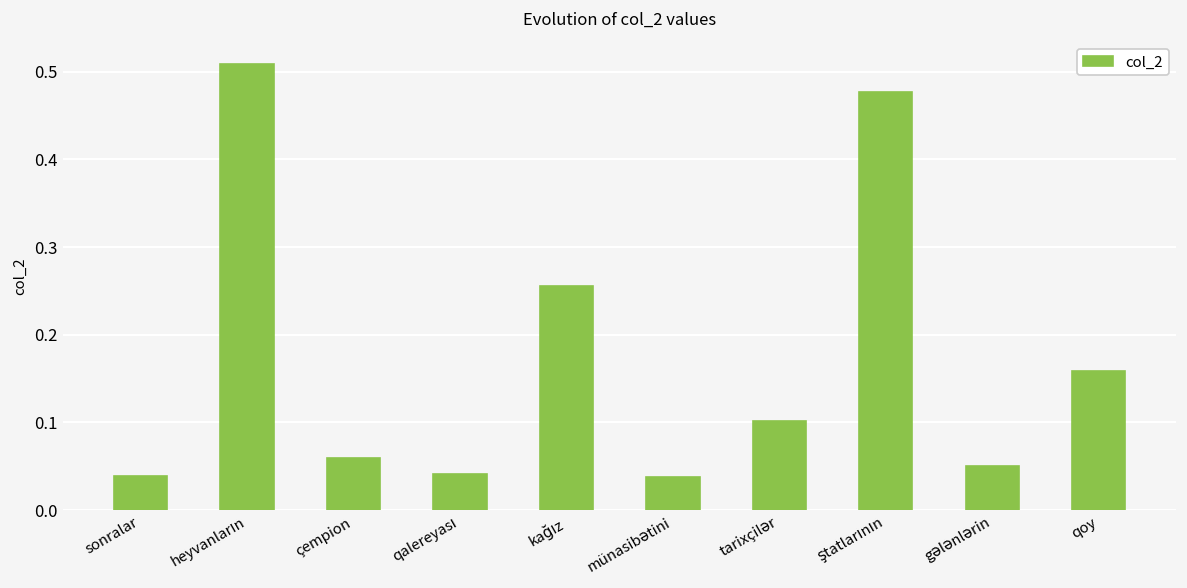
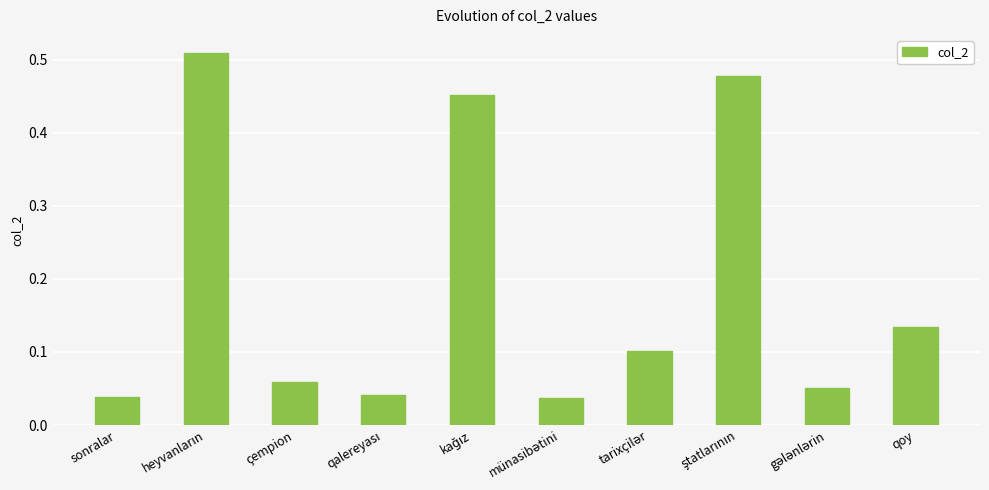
  {
    "sonralar": 0.04,
    "heyvanların": 0.51,
    "çempion": 0.06,
    "qalereyası": 0.04,
-   "kağız": 0.26,
+   "kağız": 0.45,
    "münasibətini": 0.04,
    "tarixçilər": 0.10,
    "ştatlarının": 0.48,
    "gələnlərin": 0.05,
-   "qoy": 0.16
+   "qoy": 0.13
  }
